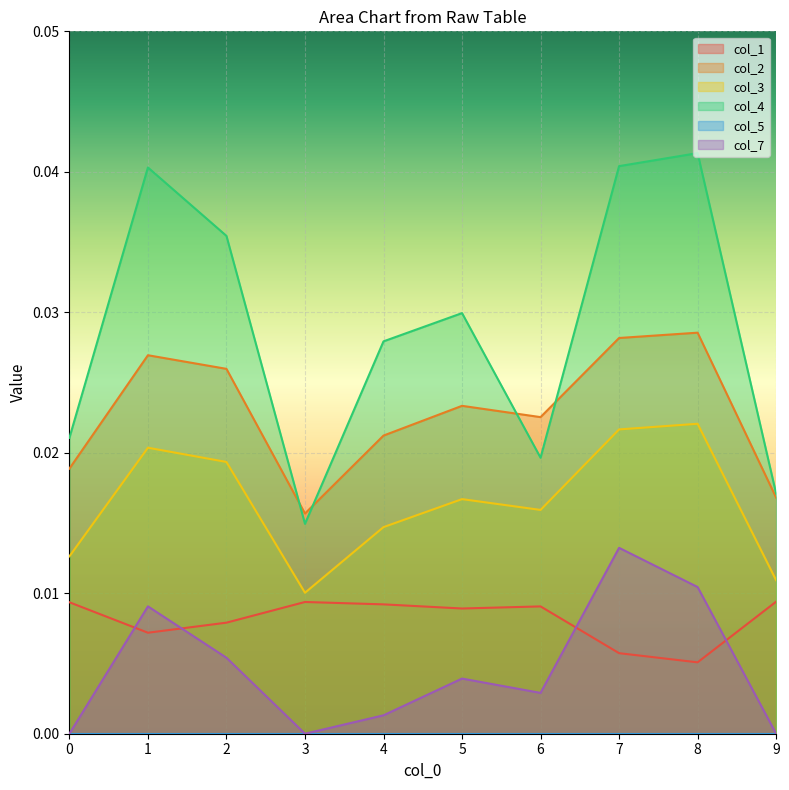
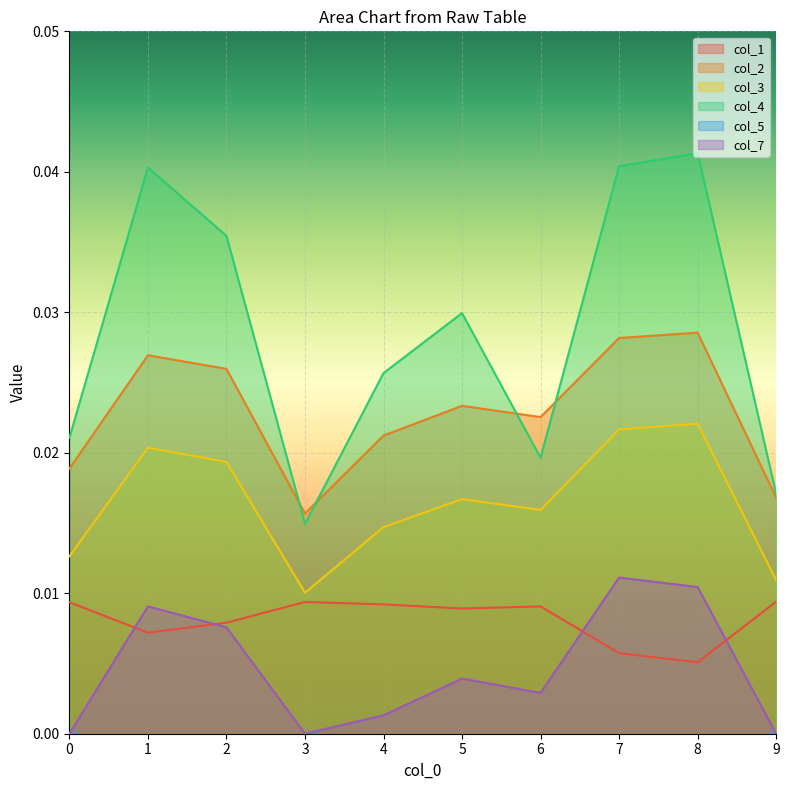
  {
    "col_4": {
      "0": 0.0211,
      "1": 0.0403,
      "2": 0.0354,
      "3": 0.0149,
-     "4": 0.0279,
+     "4": 0.0257,
      "5": 0.0299,
      "6": 0.0196,
      "7": 0.0404,
      "9": 0.0171
    },
    "col_5": {
      "1": 0.0000,
      "2": 0.0000,
      "4": 0.0000,
      "5": 0.0000,
      "6": 0.0000,
      "7": 0.0000,
      "8": 0.0000
    },
    "col_7": {
      "1": 0.0091,
-     "2": 0.0054,
+     "2": 0.0076,
      "4": 0.0013,
      "5": 0.0039,
      "6": 0.0029,
-     "7": 0.0132,
+     "7": 0.0111,
      "8": 0.0104
    }
  }
